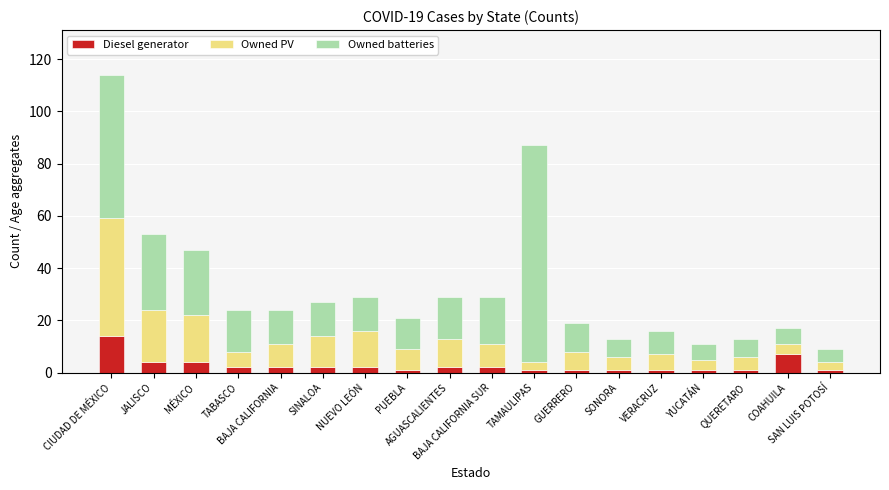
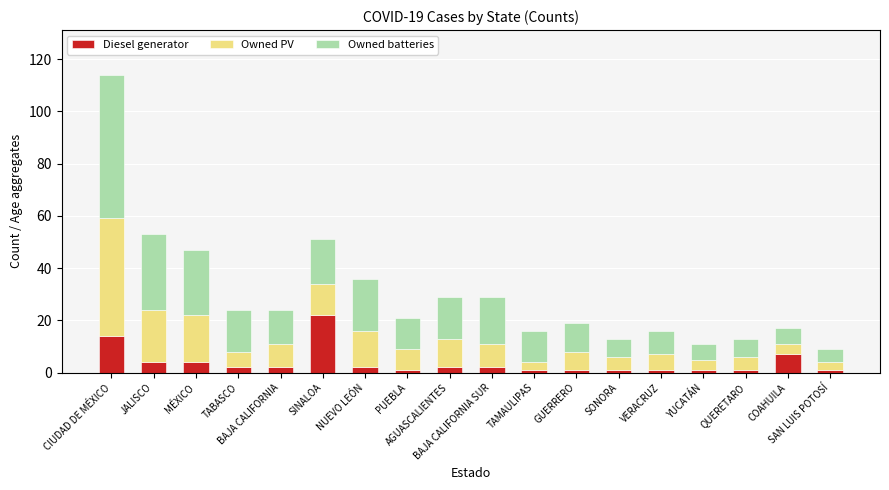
  {
    "Diesel generator": {
      "CIUDAD DE MÉXICO": 14,
      "JALISCO": 4,
      "MÉXICO": 4,
      "TABASCO": 2,
      "BAJA CALIFORNIA": 2,
-     "SINALOA": 2,
+     "SINALOA": 22,
      "NUEVO LEÓN": 2,
      "PUEBLA": 1,
      "AGUASCALIENTES": 2,
      "BAJA CALIFORNIA SUR": 2,
      "TAMAULIPAS": 1,
      "GUERRERO": 1,
      "SONORA": 1,
      "VERACRUZ": 1,
      "YUCATÁN": 1,
      "QUERETARO": 1,
      "COAHUILA": 7,
      "SAN LUIS POTOSÍ": 1
    },
    "Owned PV": {
      "CIUDAD DE MÉXICO": 45,
      "JALISCO": 20,
      "MÉXICO": 18,
      "TABASCO": 6,
      "BAJA CALIFORNIA": 9,
      "SINALOA": 12,
      "NUEVO LEÓN": 14,
      "PUEBLA": 8,
      "AGUASCALIENTES": 11,
      "BAJA CALIFORNIA SUR": 9,
      "TAMAULIPAS": 3,
      "GUERRERO": 7,
      "SONORA": 5,
      "VERACRUZ": 6,
      "YUCATÁN": 4,
      "QUERETARO": 5,
      "COAHUILA": 4,
      "SAN LUIS POTOSÍ": 3
    },
    "Owned batteries": {
      "CIUDAD DE MÉXICO": 55,
      "JALISCO": 29,
      "MÉXICO": 25,
      "TABASCO": 16,
      "BAJA CALIFORNIA": 13,
-     "SINALOA": 13,
-     "NUEVO LEÓN": 13,
+     "SINALOA": 17,
+     "NUEVO LEÓN": 20,
      "PUEBLA": 12,
      "AGUASCALIENTES": 16,
      "BAJA CALIFORNIA SUR": 18,
-     "TAMAULIPAS": 83,
+     "TAMAULIPAS": 12,
      "GUERRERO": 11,
      "SONORA": 7,
      "VERACRUZ": 9,
      "YUCATÁN": 6,
      "QUERETARO": 7,
      "COAHUILA": 6,
      "SAN LUIS POTOSÍ": 5
    }
  }
